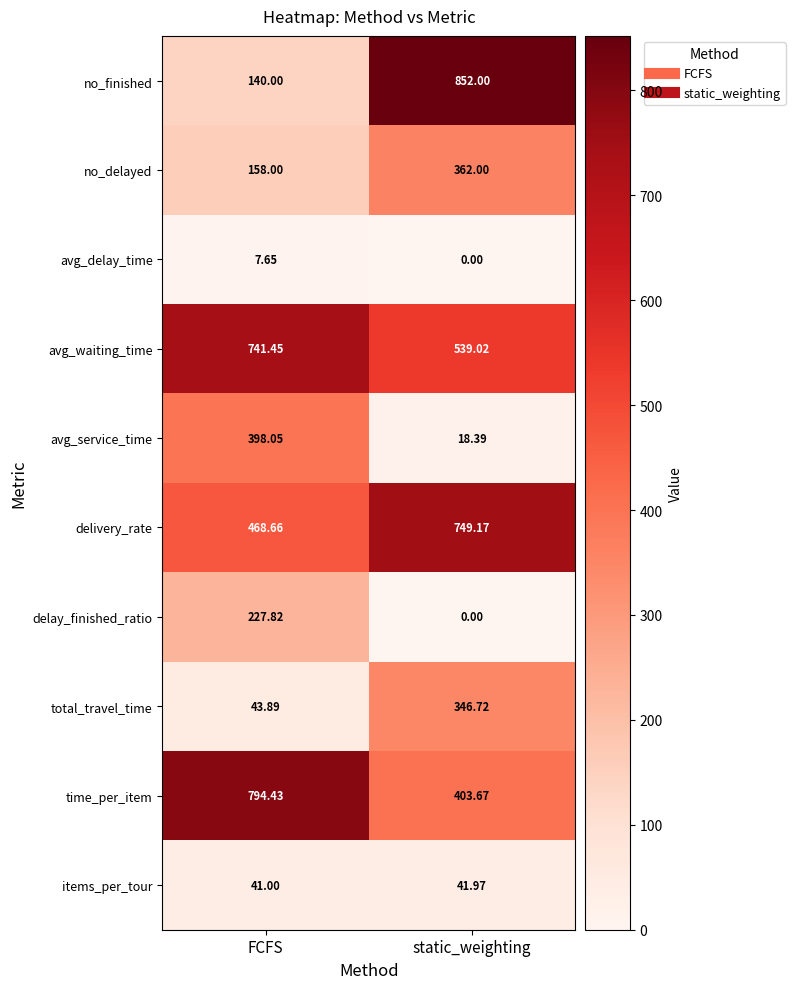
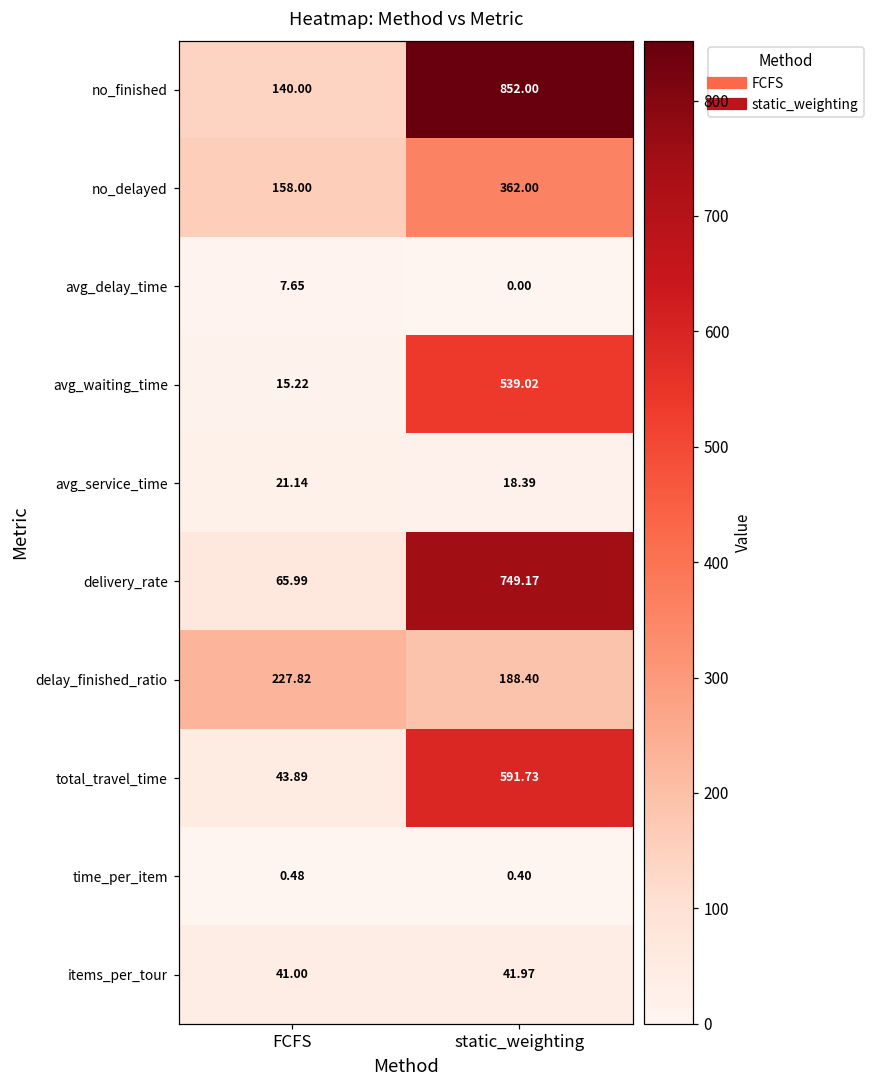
  {
    "no_finished": {
      "FCFS": 140.00,
      "static_weighting": 852.00
    },
    "no_delayed": {
      "FCFS": 158.00,
      "static_weighting": 362.00
    },
    "avg_delay_time": {
      "FCFS": 7.65,
      "static_weighting": 0.00
    },
    "avg_waiting_time": {
-     "FCFS": 741.45,
+     "FCFS": 15.22,
      "static_weighting": 539.02
    },
    "avg_service_time": {
-     "FCFS": 398.05,
+     "FCFS": 21.14,
      "static_weighting": 18.39
    },
    "delivery_rate": {
-     "FCFS": 468.66,
+     "FCFS": 65.99,
      "static_weighting": 749.17
    },
    "delay_finished_ratio": {
      "FCFS": 227.82,
-     "static_weighting": 0.00
+     "static_weighting": 188.40
    },
    "total_travel_time": {
      "FCFS": 43.89,
-     "static_weighting": 346.72
+     "static_weighting": 591.73
    },
    "time_per_item": {
-     "FCFS": 794.43,
-     "static_weighting": 403.67
+     "FCFS": 0.48,
+     "static_weighting": 0.40
    },
    "items_per_tour": {
      "FCFS": 41.00,
      "static_weighting": 41.97
    }
  }
